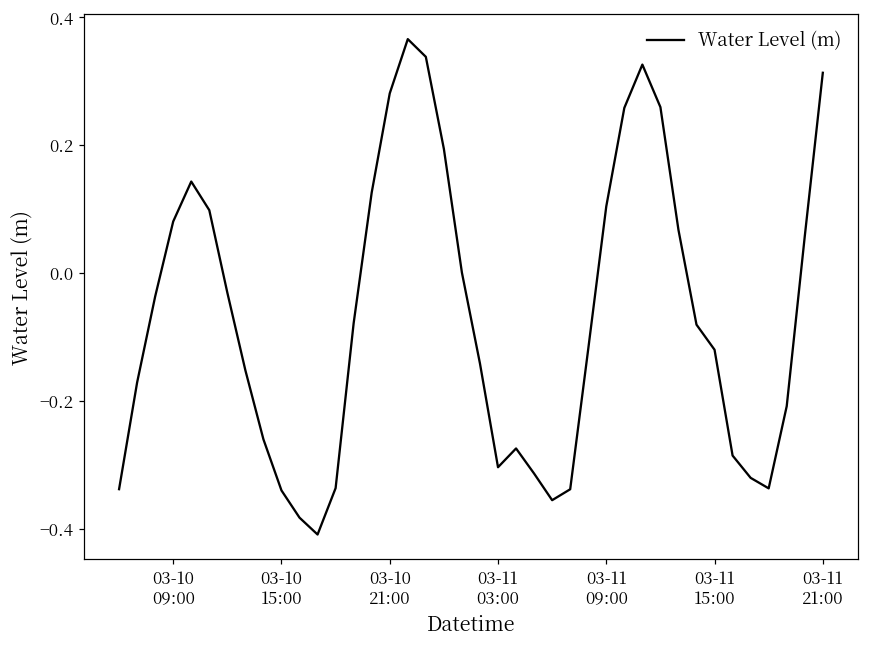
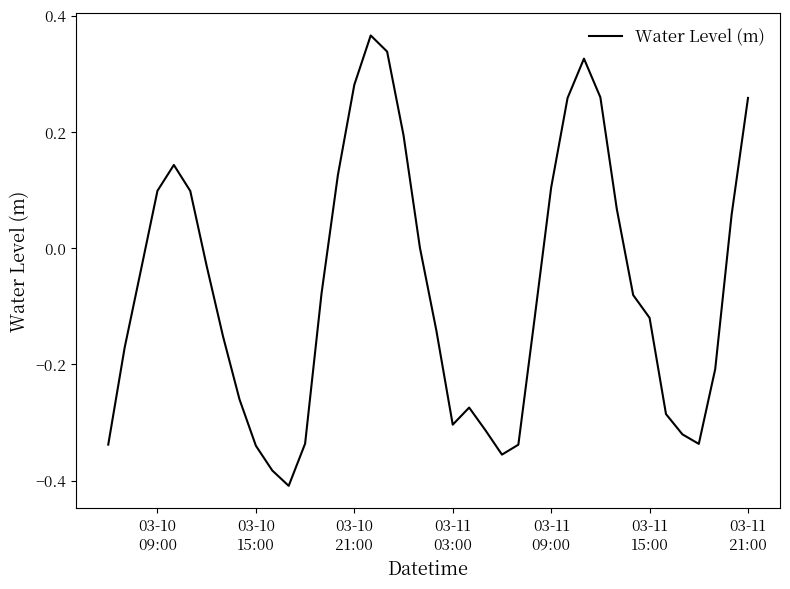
  {
-   "03-10 09:00": 0.08,
+   "03-10 09:00": 0.10,
    "03-10 15:00": -0.34,
    "03-10 21:00": 0.28,
    "03-11 03:00": -0.30,
    "03-11 09:00": 0.10,
    "03-11 15:00": -0.12,
-   "03-11 21:00": 0.31
+   "03-11 21:00": 0.26
  }
